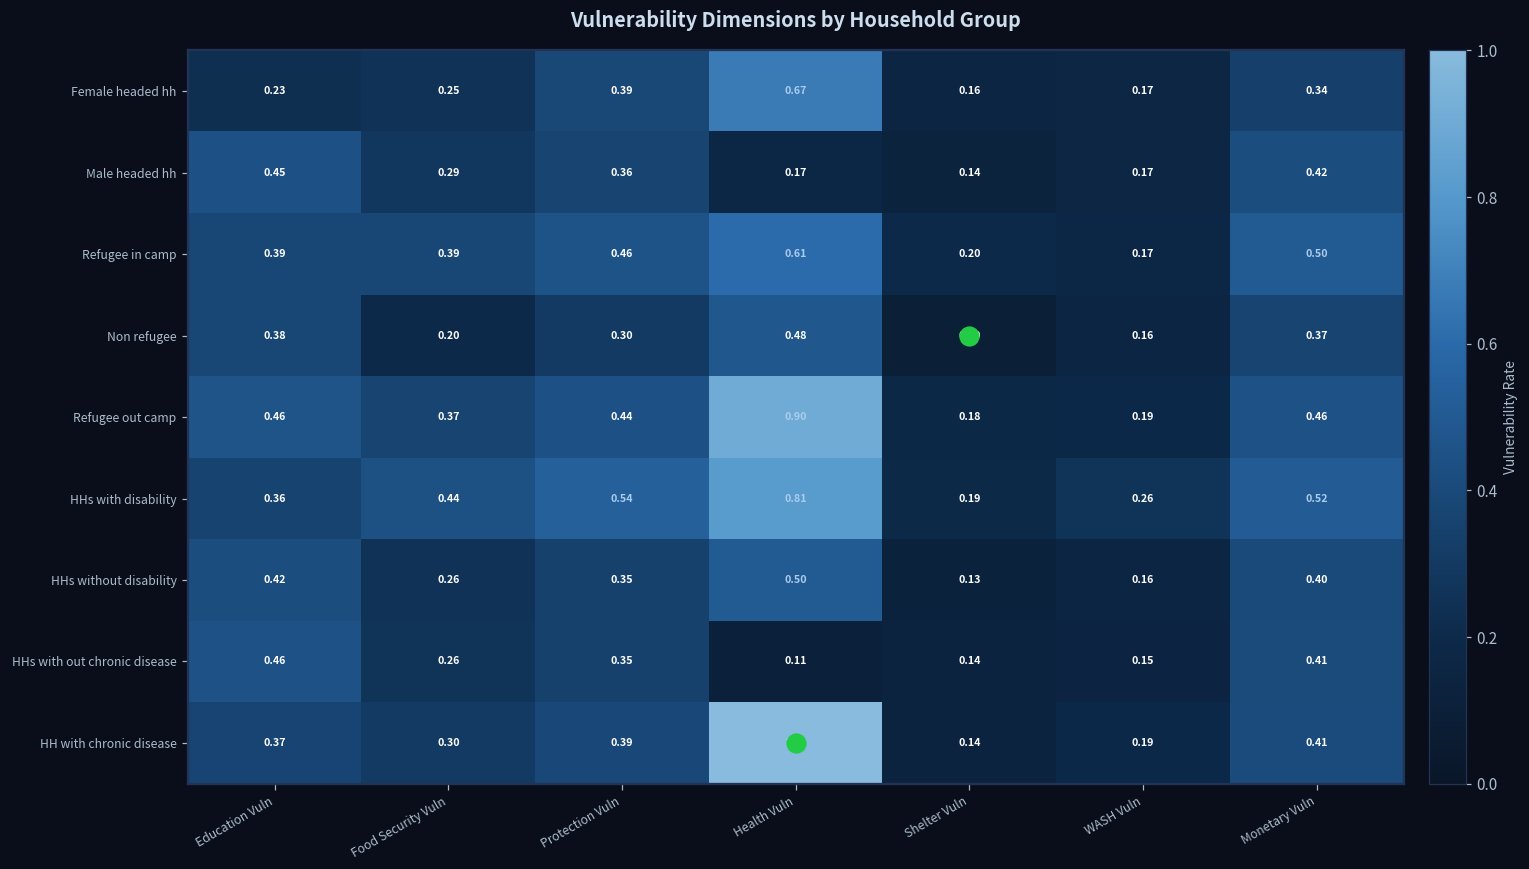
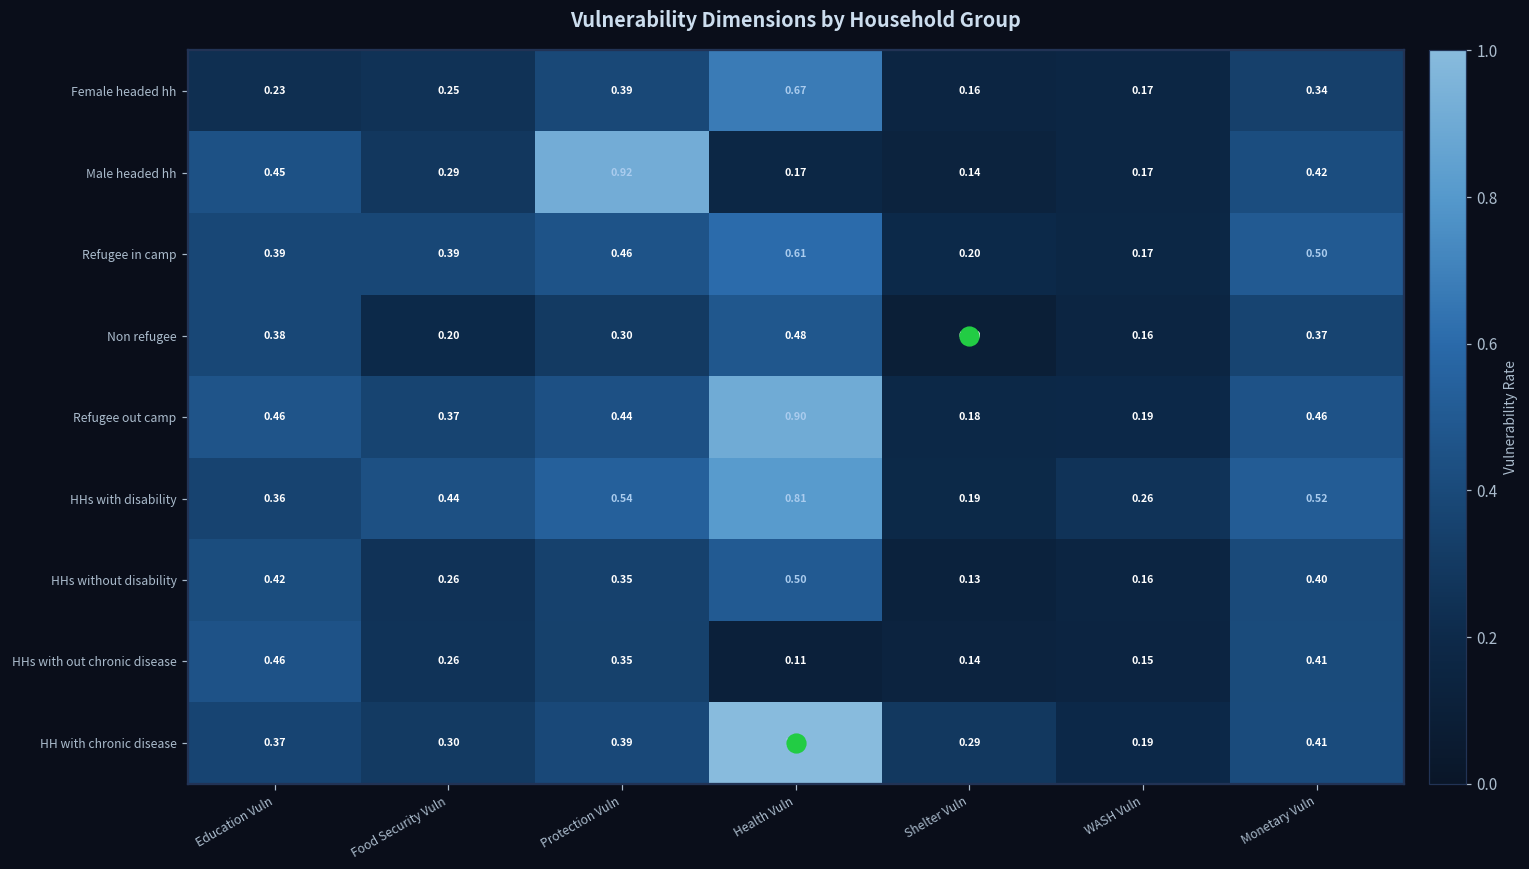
  {
    "Female headed hh": {
      "Education Vuln": 0.23,
      "Food Security Vuln": 0.25,
      "Protection Vuln": 0.39,
      "Health Vuln": 0.67,
      "Shelter Vuln": 0.16,
      "WASH Vuln": 0.17,
      "Monetary Vuln": 0.34
    },
    "Male headed hh": {
      "Education Vuln": 0.45,
      "Food Security Vuln": 0.29,
-     "Protection Vuln": 0.36,
+     "Protection Vuln": 0.92,
      "Health Vuln": 0.17,
      "Shelter Vuln": 0.14,
      "WASH Vuln": 0.17,
      "Monetary Vuln": 0.42
    },
    "Refugee in camp": {
      "Education Vuln": 0.39,
      "Food Security Vuln": 0.39,
      "Protection Vuln": 0.46,
      "Health Vuln": 0.61,
      "Shelter Vuln": 0.20,
      "WASH Vuln": 0.17,
      "Monetary Vuln": 0.50
    },
    "Non refugee": {
      "Education Vuln": 0.38,
      "Food Security Vuln": 0.20,
      "Protection Vuln": 0.30,
      "Health Vuln": 0.48,
      "WASH Vuln": 0.16,
      "Monetary Vuln": 0.37
    },
    "Refugee out camp": {
      "Education Vuln": 0.46,
      "Food Security Vuln": 0.37,
      "Protection Vuln": 0.44,
      "Health Vuln": 0.90,
      "Shelter Vuln": 0.18,
      "WASH Vuln": 0.19,
      "Monetary Vuln": 0.46
    },
    "HHs with disability": {
      "Education Vuln": 0.36,
      "Food Security Vuln": 0.44,
      "Protection Vuln": 0.54,
      "Health Vuln": 0.81,
      "Shelter Vuln": 0.19,
      "WASH Vuln": 0.26,
      "Monetary Vuln": 0.52
    },
    "HHs without disability": {
      "Education Vuln": 0.42,
      "Food Security Vuln": 0.26,
      "Protection Vuln": 0.35,
      "Health Vuln": 0.50,
      "Shelter Vuln": 0.13,
      "WASH Vuln": 0.16,
      "Monetary Vuln": 0.40
    },
    "HHs with out chronic disease": {
      "Education Vuln": 0.46,
      "Food Security Vuln": 0.26,
      "Protection Vuln": 0.35,
      "Health Vuln": 0.11,
      "Shelter Vuln": 0.14,
      "WASH Vuln": 0.15,
      "Monetary Vuln": 0.41
    },
    "HH with chronic disease": {
      "Education Vuln": 0.37,
      "Food Security Vuln": 0.30,
      "Protection Vuln": 0.39,
-     "Shelter Vuln": 0.14,
+     "Shelter Vuln": 0.29,
      "WASH Vuln": 0.19,
      "Monetary Vuln": 0.41
    }
  }
